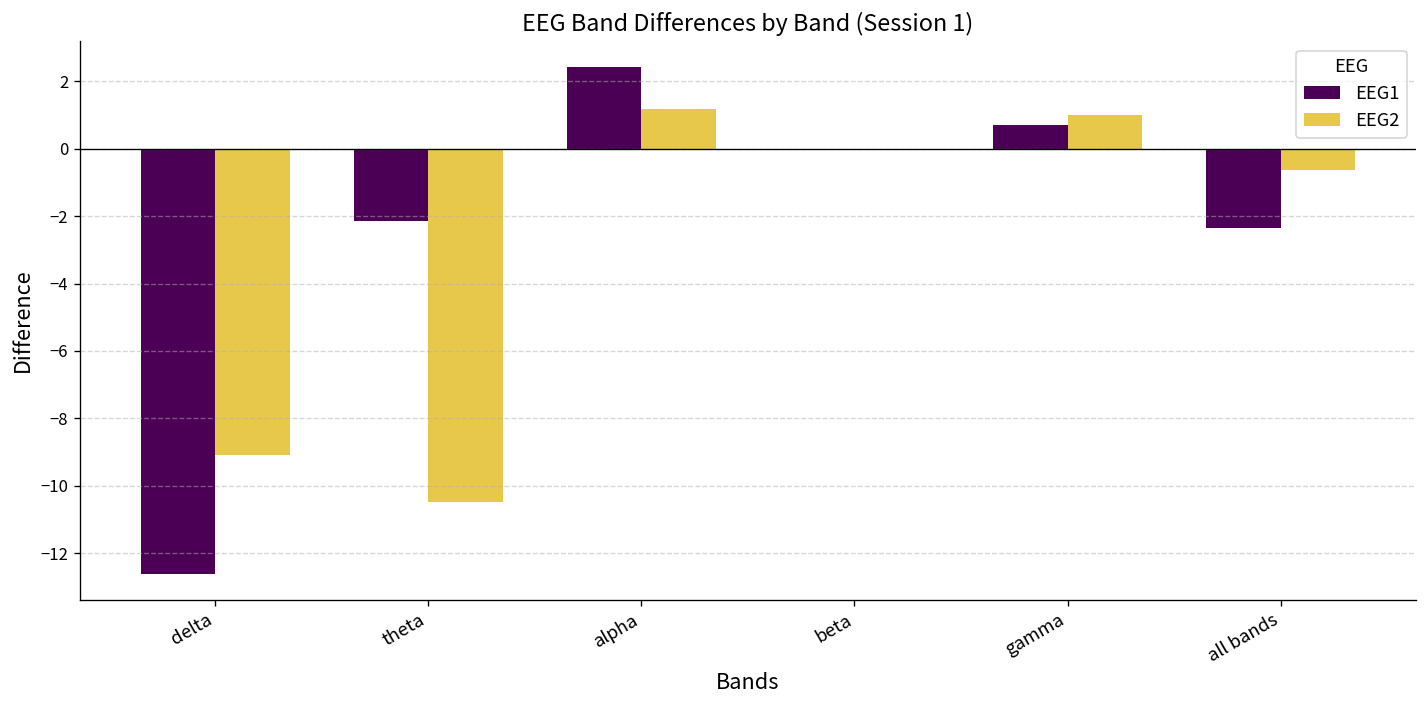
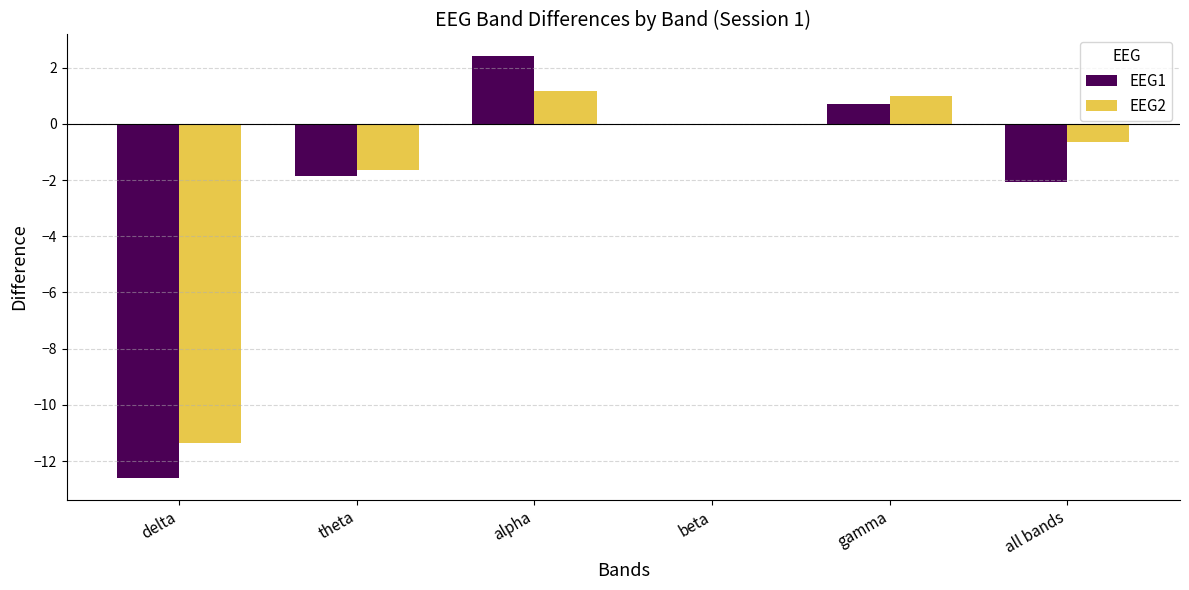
  {
    "EEG1": {
      "delta": -12.6,
-     "theta": -2.1,
+     "theta": -1.9,
      "alpha": 2.4,
      "gamma": 0.7,
-     "all bands": -2.4
+     "all bands": -2.1
    },
    "EEG2": {
-     "delta": -9.1,
-     "theta": -10.5,
+     "delta": -11.4,
+     "theta": -1.6,
      "alpha": 1.2,
      "gamma": 1.0,
      "all bands": -0.6
    }
  }
